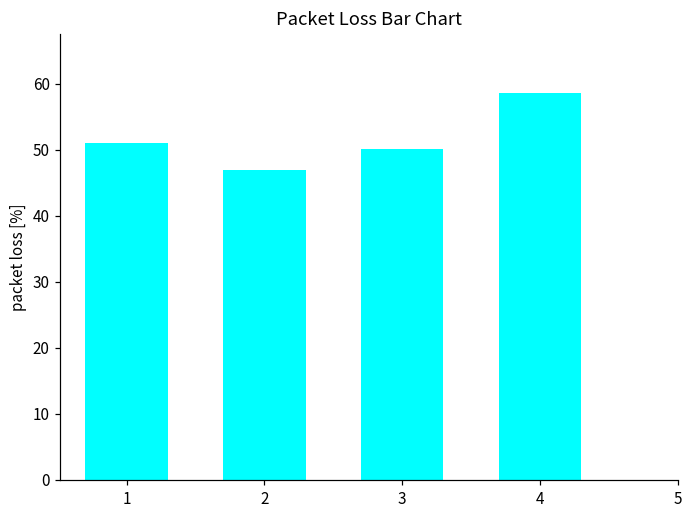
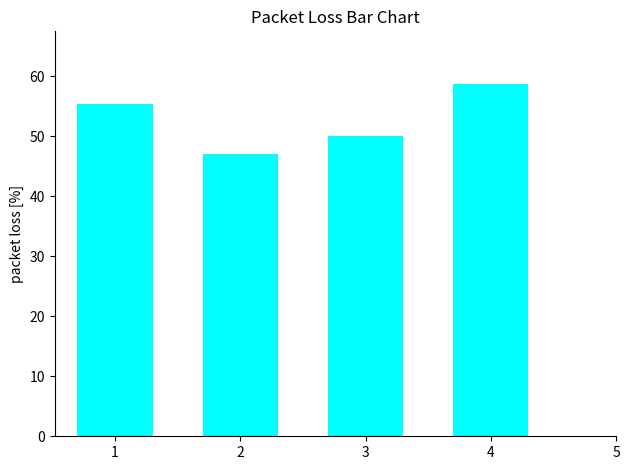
  {
-   "1": 51,
+   "1": 55,
    "2": 47,
    "3": 50,
    "4": 59
  }
